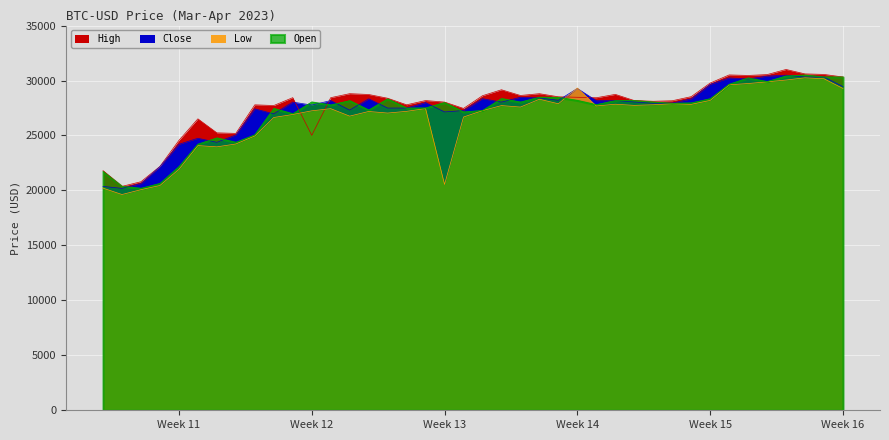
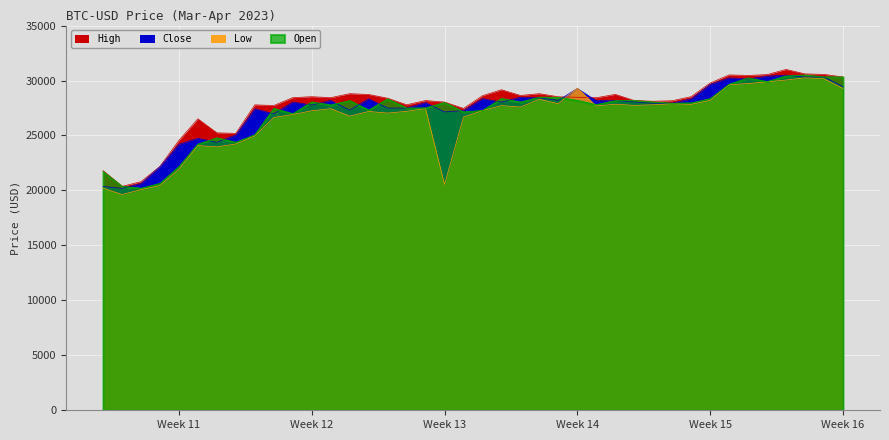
  {
    "High": {
      "Week 11": 24600,
-     "Week 12": 25000,
+     "Week 12": 28500,
      "Week 14": 28500
    },
    "Close": {
      "Week 11": 24200,
      "Week 12": 27800,
      "Week 13": 27100
    },
    "Low": {
      "Week 11": 21900,
      "Week 12": 27200,
      "Week 13": 20500
    },
    "Open": {
      "Week 11": 22200,
      "Week 12": 28000,
      "Week 14": 28200
    }
  }
